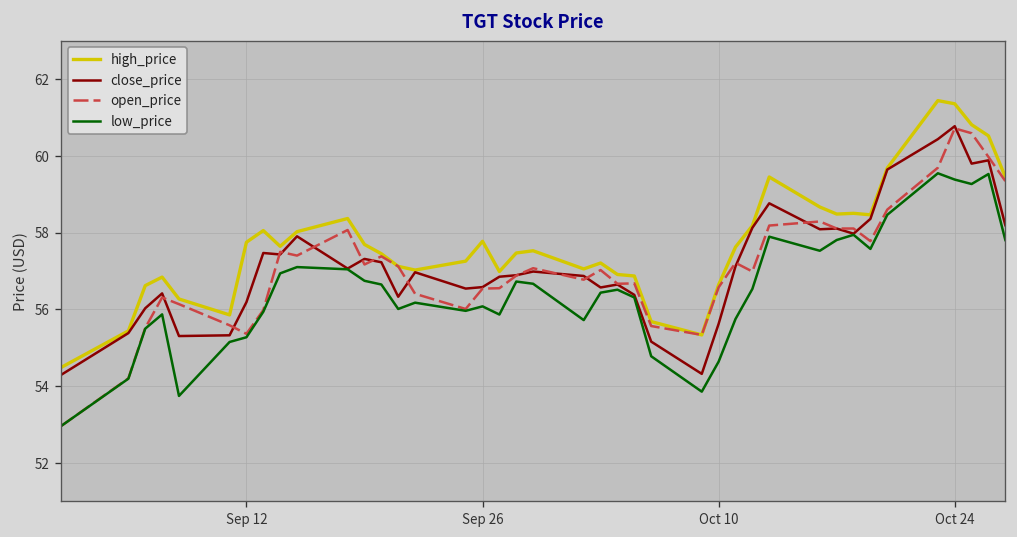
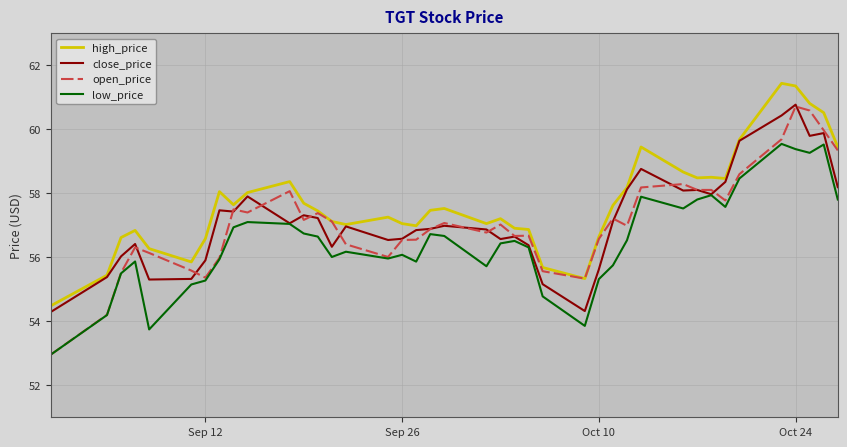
  {
    "high_price": {
-     "Sep 12": 57.7,
-     "Sep 26": 57.8,
+     "Sep 12": 56.6,
+     "Sep 26": 57.1,
      "Oct 24": 61.4
    },
    "close_price": {
-     "Sep 12": 56.2,
+     "Sep 12": 55.9,
      "Oct 10": 55.6
    },
    "open_price": {
      "Sep 12": 55.4
    },
    "low_price": {
      "Sep 12": 55.3,
      "Sep 26": 56.1,
-     "Oct 10": 54.6,
+     "Oct 10": 55.3,
      "Oct 24": 59.4
    }
  }
